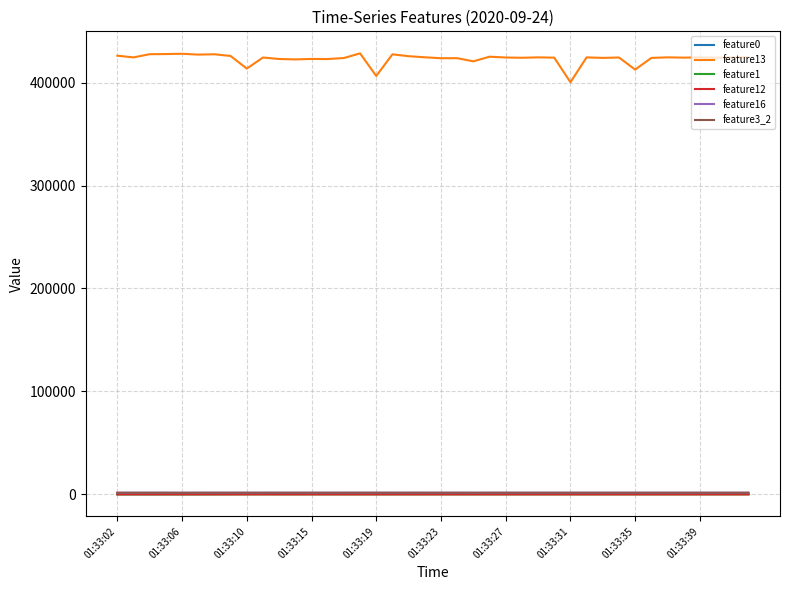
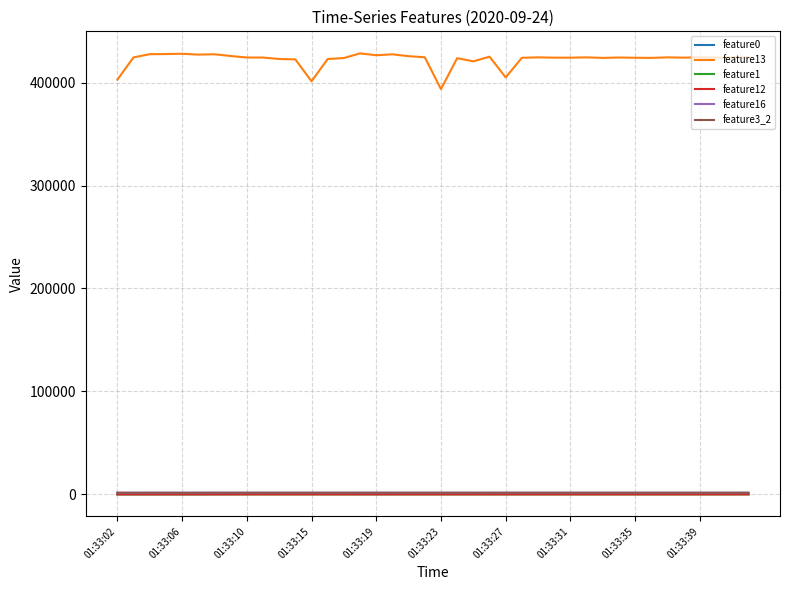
  {
    "feature13": {
-     "01:33:02": 426000,
+     "01:33:02": 403000,
      "01:33:06": 428000,
-     "01:33:10": 414000,
-     "01:33:15": 423000,
-     "01:33:19": 406000,
-     "01:33:23": 424000,
-     "01:33:27": 424000,
-     "01:33:31": 400000,
-     "01:33:35": 413000
+     "01:33:10": 424000,
+     "01:33:15": 401000,
+     "01:33:19": 427000,
+     "01:33:23": 394000,
+     "01:33:27": 405000,
+     "01:33:31": 424000,
+     "01:33:35": 424000
    }
  }
